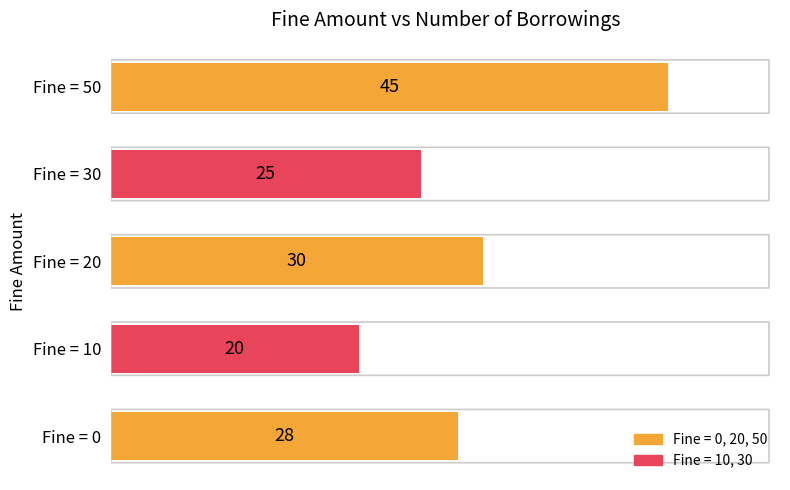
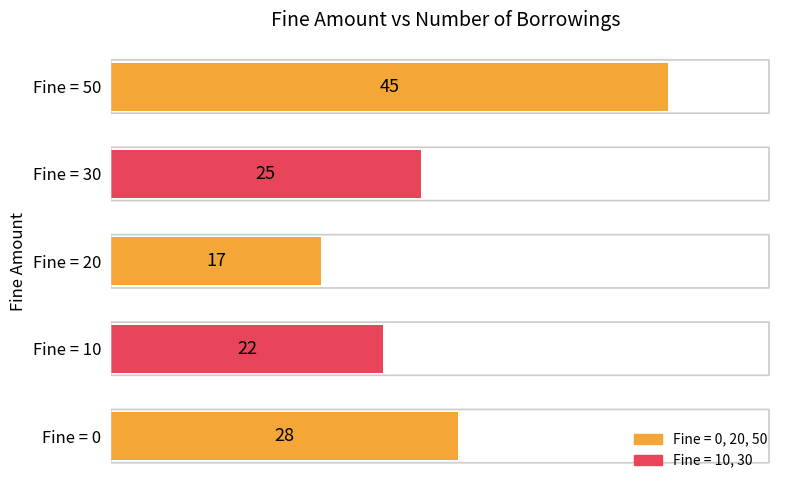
  {
    "Fine = 50": 45,
    "Fine = 30": 25,
-   "Fine = 20": 30,
-   "Fine = 10": 20,
+   "Fine = 20": 17,
+   "Fine = 10": 22,
    "Fine = 0": 28
  }
